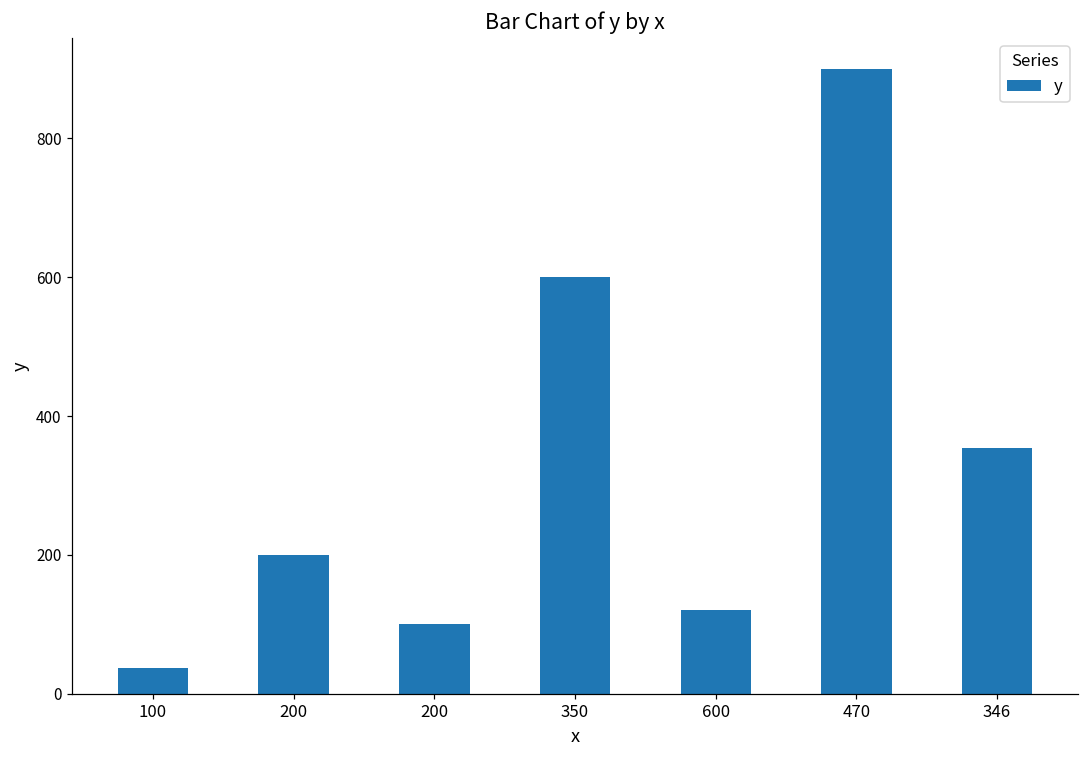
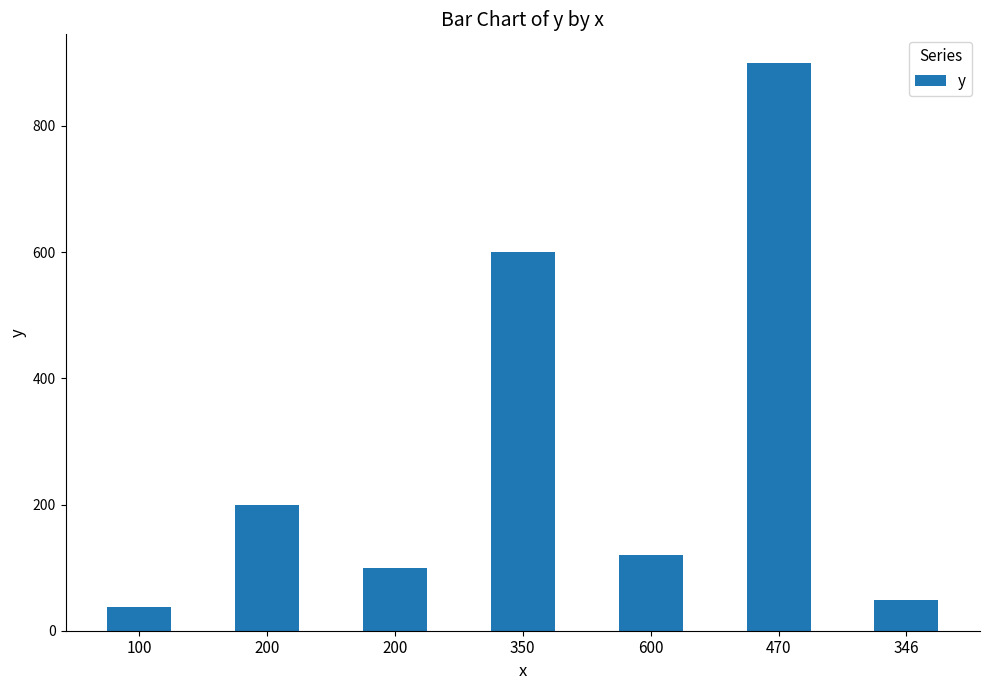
  {
    "100": 40,
    "350": 600,
    "600": 120,
    "470": 900,
-   "346": 350
+   "346": 50
  }
